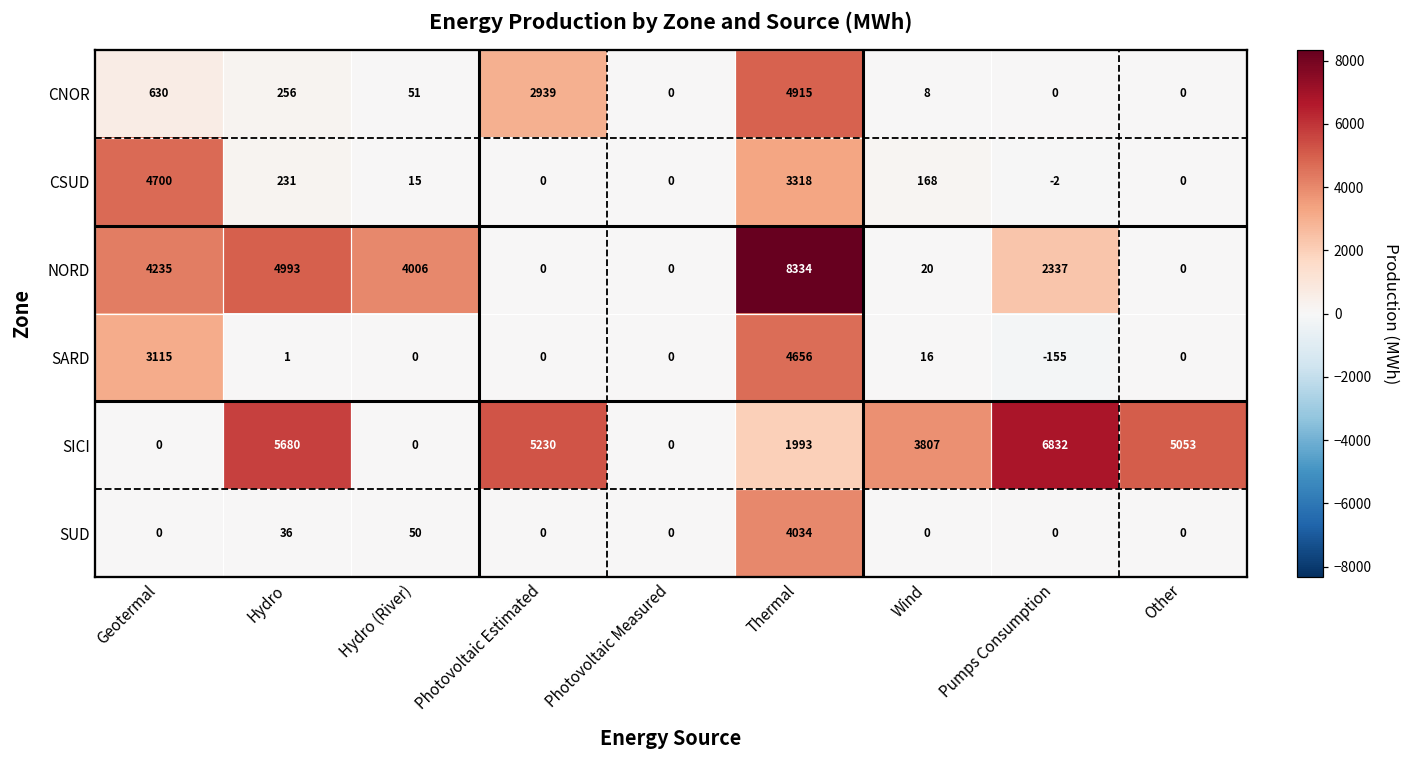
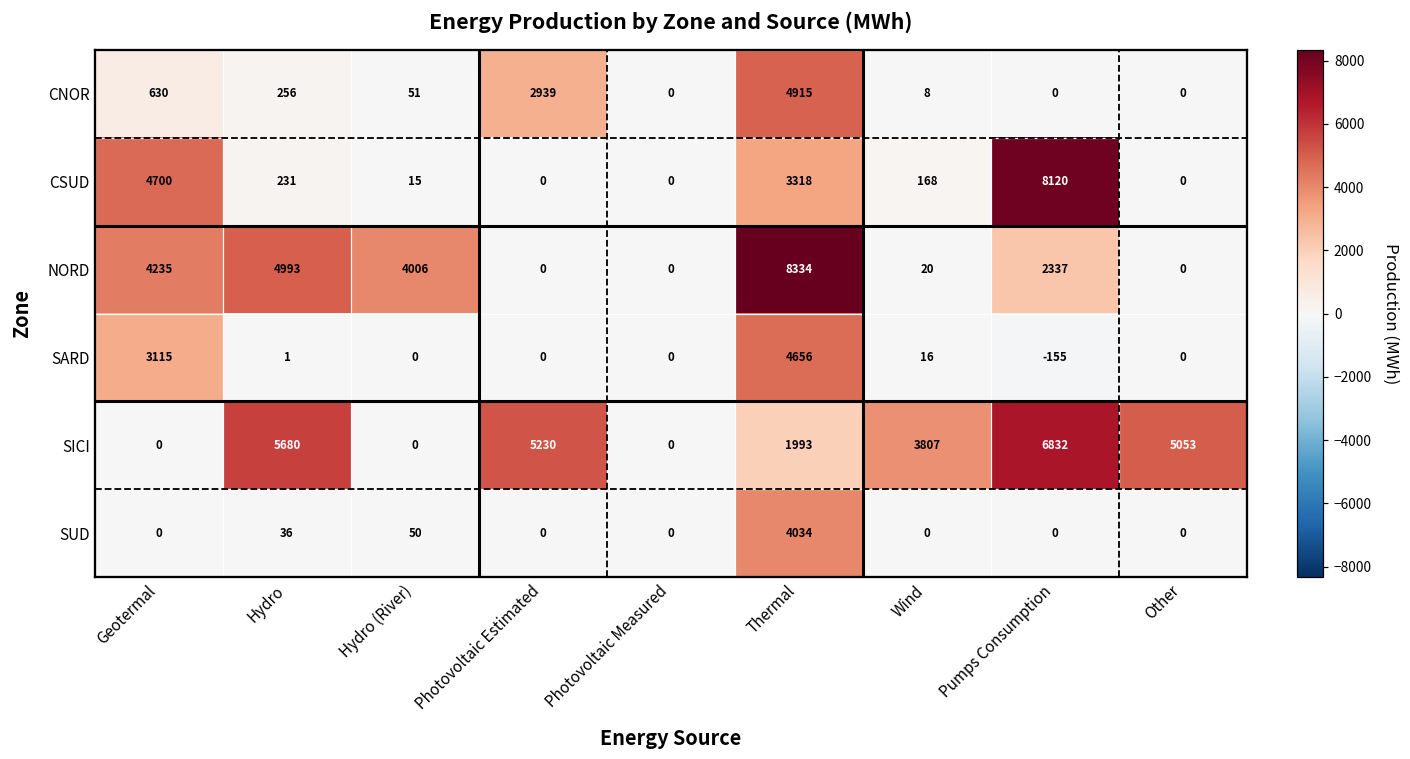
  {
    "CNOR": {
      "Geotermal": 630,
      "Hydro": 256,
      "Hydro (River)": 51,
      "Photovoltaic Estimated": 2939,
      "Photovoltaic Measured": 0,
      "Thermal": 4915,
      "Wind": 8,
      "Pumps Consumption": 0,
      "Other": 0
    },
    "CSUD": {
      "Geotermal": 4700,
      "Hydro": 231,
      "Hydro (River)": 15,
      "Photovoltaic Estimated": 0,
      "Photovoltaic Measured": 0,
      "Thermal": 3318,
      "Wind": 168,
-     "Pumps Consumption": -2,
+     "Pumps Consumption": 8120,
      "Other": 0
    },
    "NORD": {
      "Geotermal": 4235,
      "Hydro": 4993,
      "Hydro (River)": 4006,
      "Photovoltaic Estimated": 0,
      "Photovoltaic Measured": 0,
      "Thermal": 8334,
      "Wind": 20,
      "Pumps Consumption": 2337,
      "Other": 0
    },
    "SARD": {
      "Geotermal": 3115,
      "Hydro": 1,
      "Hydro (River)": 0,
      "Photovoltaic Estimated": 0,
      "Photovoltaic Measured": 0,
      "Thermal": 4656,
      "Wind": 16,
      "Pumps Consumption": -155,
      "Other": 0
    },
    "SICI": {
      "Geotermal": 0,
      "Hydro": 5680,
      "Hydro (River)": 0,
      "Photovoltaic Estimated": 5230,
      "Photovoltaic Measured": 0,
      "Thermal": 1993,
      "Wind": 3807,
      "Pumps Consumption": 6832,
      "Other": 5053
    },
    "SUD": {
      "Geotermal": 0,
      "Hydro": 36,
      "Hydro (River)": 50,
      "Photovoltaic Estimated": 0,
      "Photovoltaic Measured": 0,
      "Thermal": 4034,
      "Wind": 0,
      "Pumps Consumption": 0,
      "Other": 0
    }
  }
